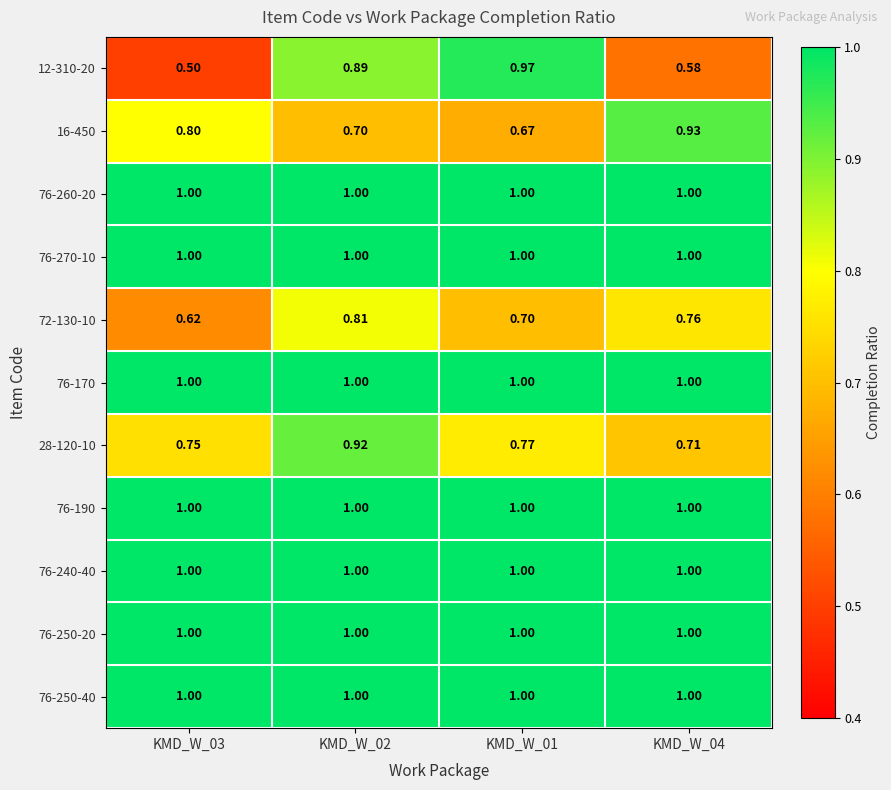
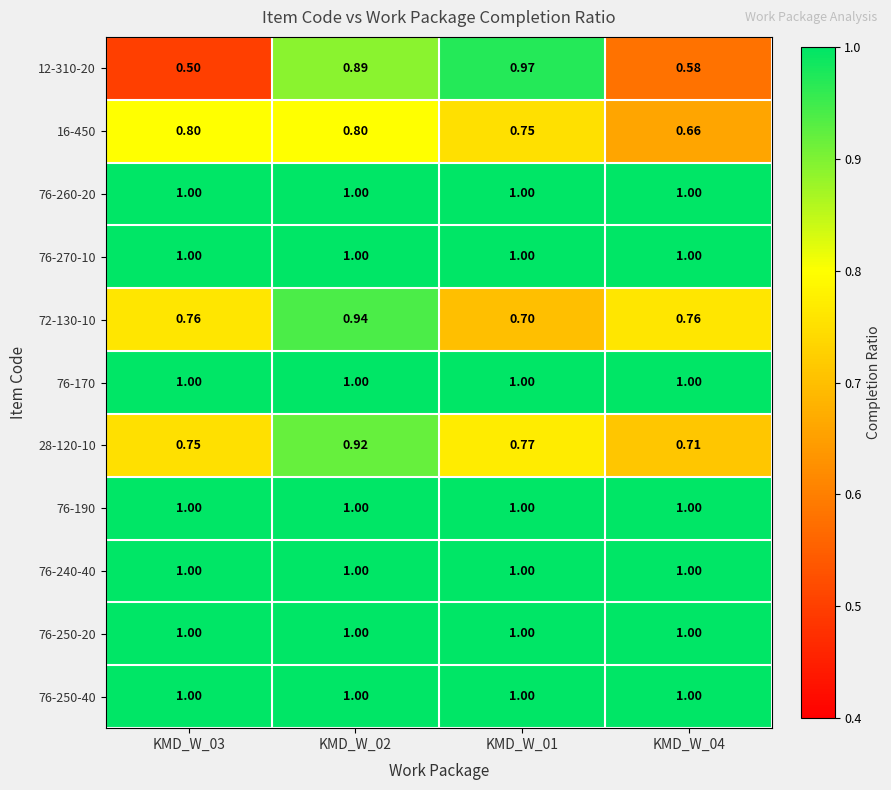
  {
    "12-310-20": {
      "KMD_W_03": 0.50,
      "KMD_W_02": 0.89,
      "KMD_W_01": 0.97,
      "KMD_W_04": 0.58
    },
    "16-450": {
      "KMD_W_03": 0.80,
-     "KMD_W_02": 0.70,
-     "KMD_W_01": 0.67,
-     "KMD_W_04": 0.93
+     "KMD_W_02": 0.80,
+     "KMD_W_01": 0.75,
+     "KMD_W_04": 0.66
    },
    "76-260-20": {
      "KMD_W_03": 1.00,
      "KMD_W_02": 1.00,
      "KMD_W_01": 1.00,
      "KMD_W_04": 1.00
    },
    "76-270-10": {
      "KMD_W_03": 1.00,
      "KMD_W_02": 1.00,
      "KMD_W_01": 1.00,
      "KMD_W_04": 1.00
    },
    "72-130-10": {
-     "KMD_W_03": 0.62,
-     "KMD_W_02": 0.81,
+     "KMD_W_03": 0.76,
+     "KMD_W_02": 0.94,
      "KMD_W_01": 0.70,
      "KMD_W_04": 0.76
    },
    "76-170": {
      "KMD_W_03": 1.00,
      "KMD_W_02": 1.00,
      "KMD_W_01": 1.00,
      "KMD_W_04": 1.00
    },
    "28-120-10": {
      "KMD_W_03": 0.75,
      "KMD_W_02": 0.92,
      "KMD_W_01": 0.77,
      "KMD_W_04": 0.71
    },
    "76-190": {
      "KMD_W_03": 1.00,
      "KMD_W_02": 1.00,
      "KMD_W_01": 1.00,
      "KMD_W_04": 1.00
    },
    "76-240-40": {
      "KMD_W_03": 1.00,
      "KMD_W_02": 1.00,
      "KMD_W_01": 1.00,
      "KMD_W_04": 1.00
    },
    "76-250-20": {
      "KMD_W_03": 1.00,
      "KMD_W_02": 1.00,
      "KMD_W_01": 1.00,
      "KMD_W_04": 1.00
    },
    "76-250-40": {
      "KMD_W_03": 1.00,
      "KMD_W_02": 1.00,
      "KMD_W_01": 1.00,
      "KMD_W_04": 1.00
    }
  }
